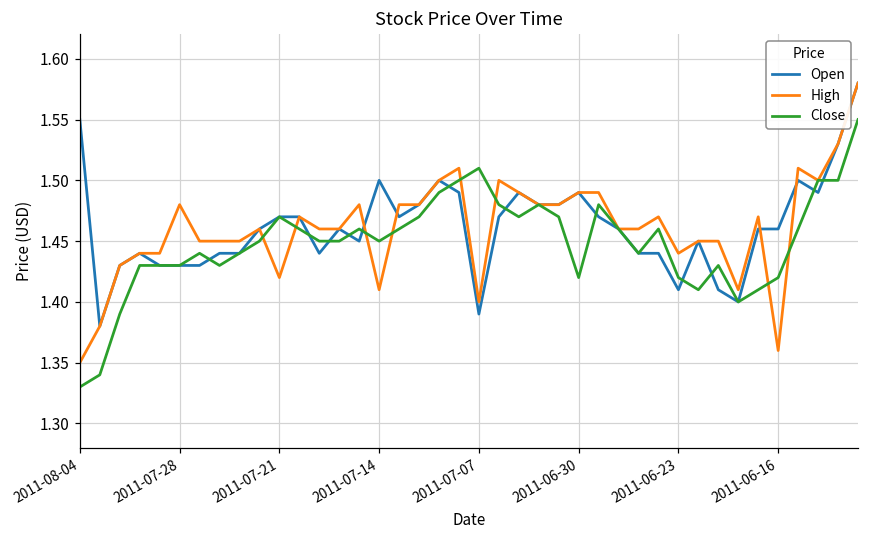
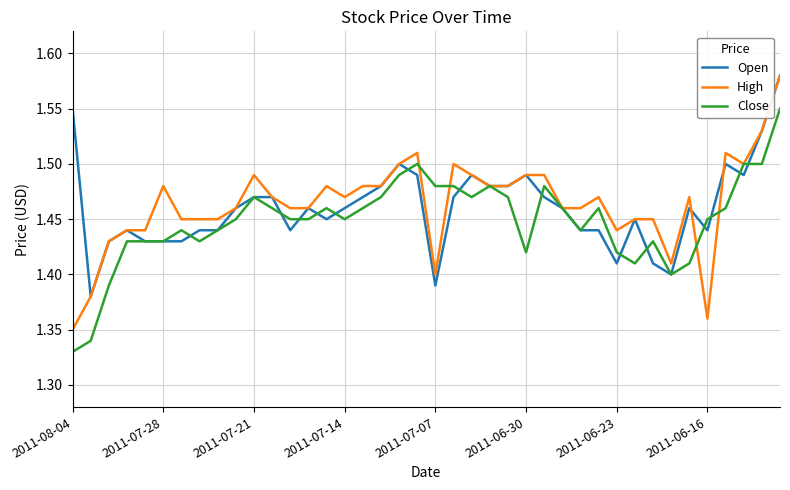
  {
    "Open": {
      "2011-08-04": 1.55,
-     "2011-07-14": 1.50,
+     "2011-07-14": 1.46,
      "2011-07-07": 1.39,
      "2011-06-23": 1.41,
-     "2011-06-16": 1.46
+     "2011-06-16": 1.44
    },
    "High": {
      "2011-08-04": 1.35,
      "2011-07-28": 1.48,
-     "2011-07-21": 1.42,
-     "2011-07-14": 1.41,
+     "2011-07-21": 1.49,
+     "2011-07-14": 1.47,
      "2011-07-07": 1.40,
      "2011-06-23": 1.44,
      "2011-06-16": 1.36
    },
    "Close": {
      "2011-08-04": 1.33,
      "2011-07-14": 1.45,
-     "2011-07-07": 1.51,
+     "2011-07-07": 1.48,
      "2011-06-30": 1.42,
      "2011-06-23": 1.42,
-     "2011-06-16": 1.42
+     "2011-06-16": 1.45
    }
  }
